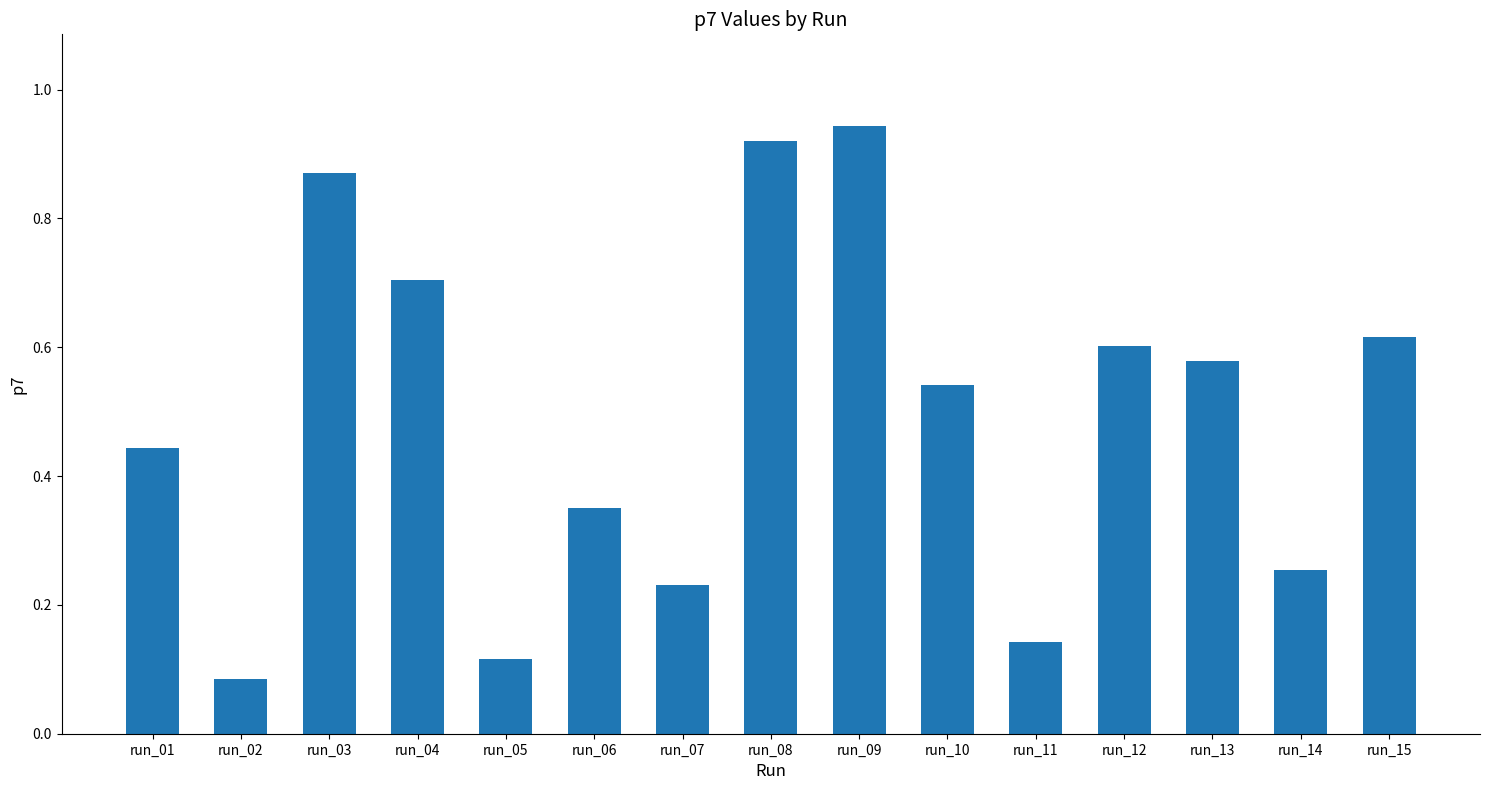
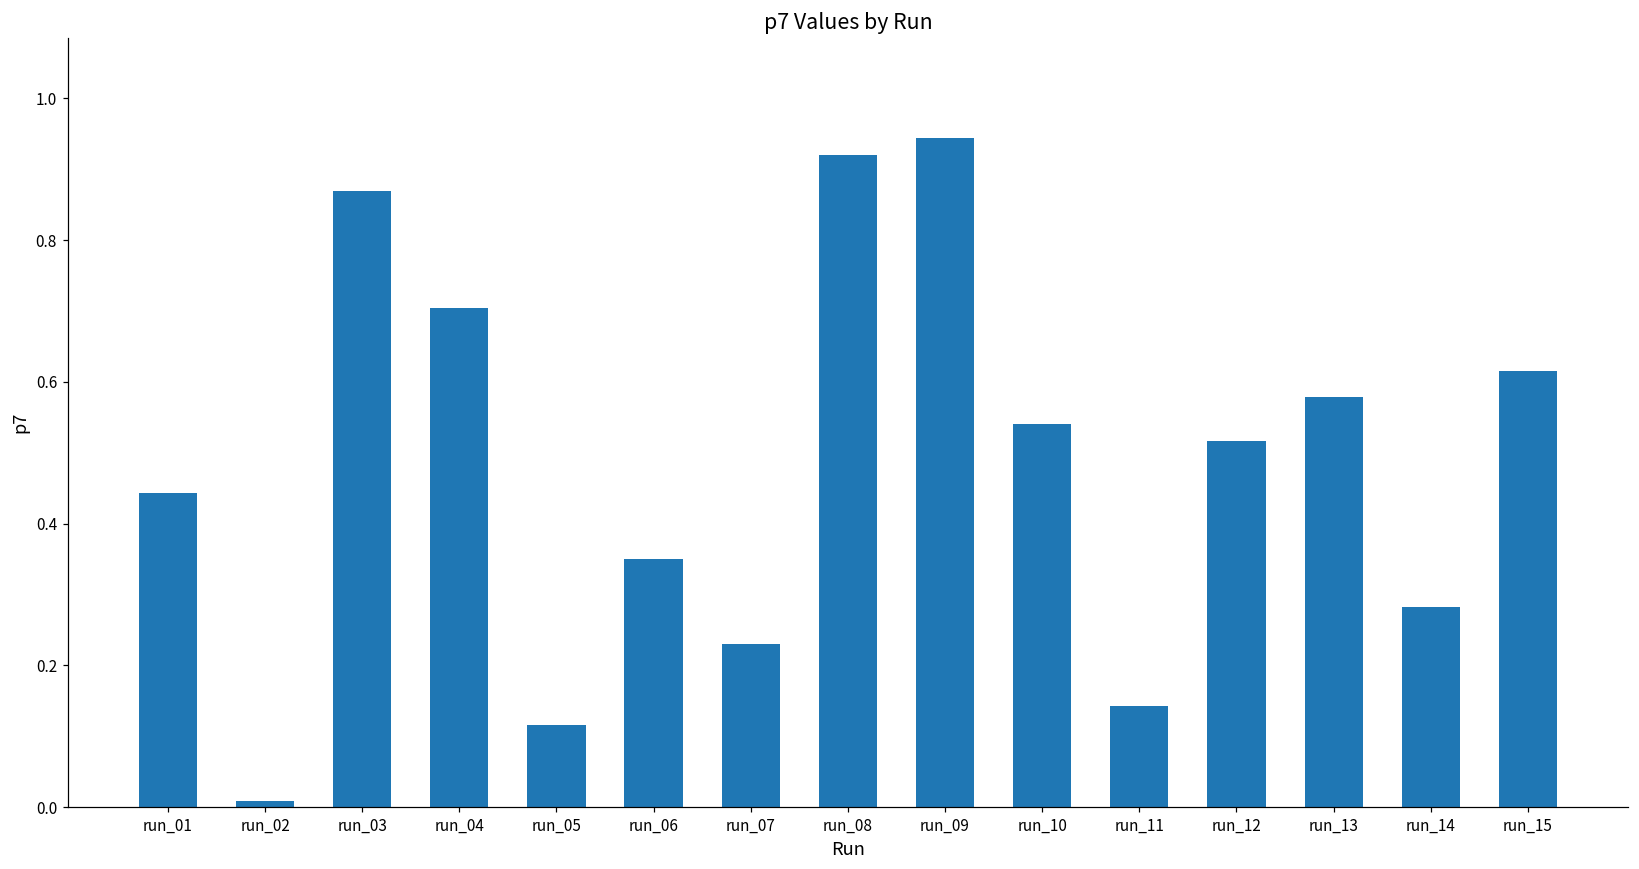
  {
    "run_01": 0.44,
-   "run_02": 0.09,
+   "run_02": 0.01,
    "run_03": 0.87,
    "run_04": 0.70,
    "run_05": 0.12,
    "run_06": 0.35,
    "run_07": 0.23,
    "run_08": 0.92,
    "run_09": 0.94,
    "run_10": 0.54,
    "run_11": 0.14,
-   "run_12": 0.60,
+   "run_12": 0.52,
    "run_13": 0.58,
-   "run_14": 0.25,
+   "run_14": 0.28,
    "run_15": 0.62
  }
